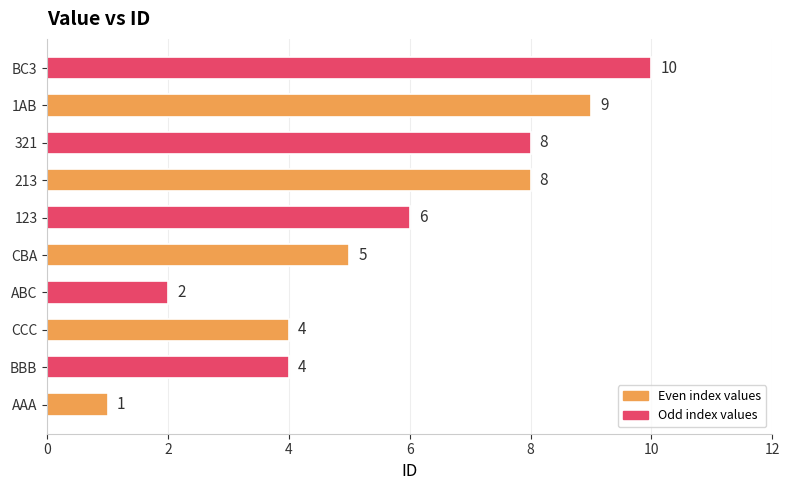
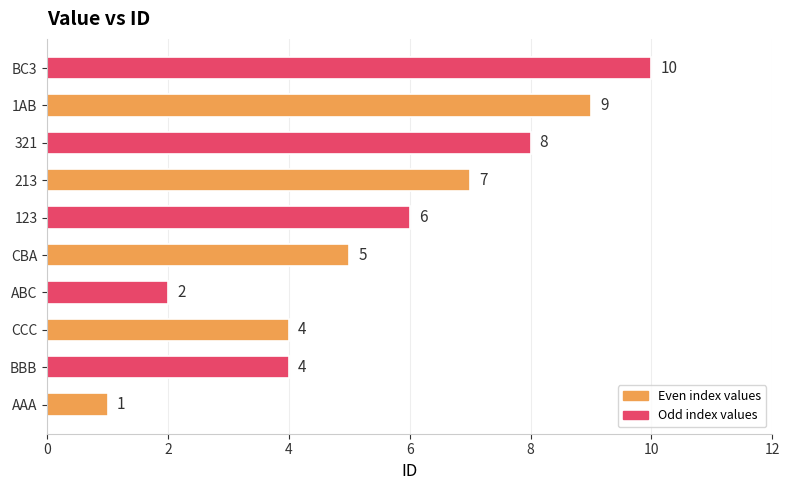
  {
    "BC3": 10,
    "1AB": 9,
    "321": 8,
-   "213": 8,
+   "213": 7,
    "123": 6,
    "CBA": 5,
    "ABC": 2,
    "CCC": 4,
    "BBB": 4,
    "AAA": 1
  }
